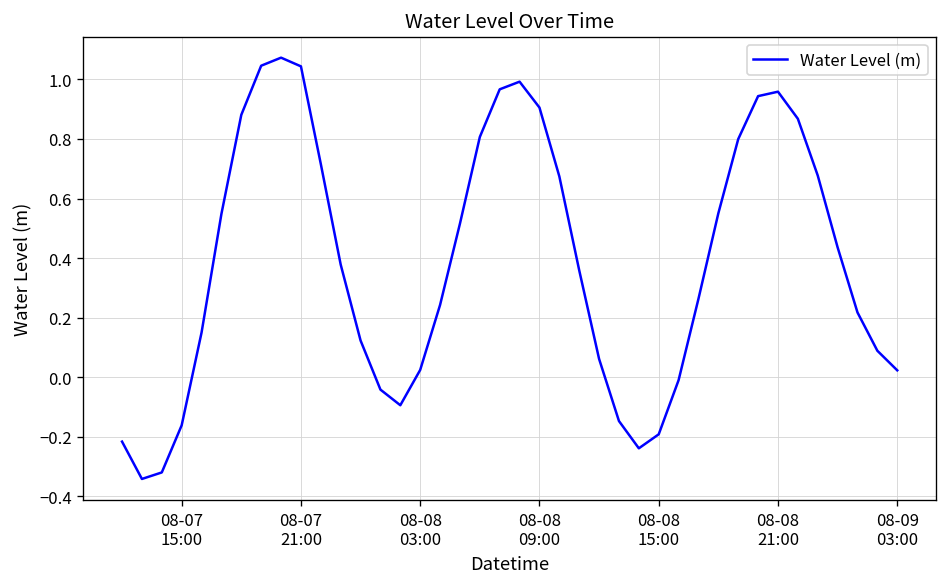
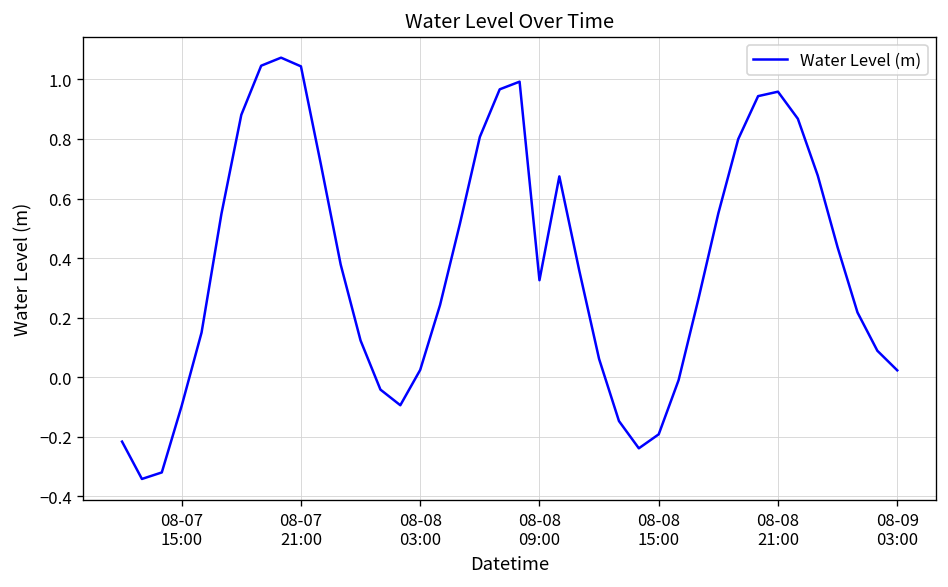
  {
-   "08-07 15:00": -0.16,
+   "08-07 15:00": -0.10,
    "08-07 21:00": 1.04,
    "08-08 03:00": 0.02,
-   "08-08 09:00": 0.91,
+   "08-08 09:00": 0.33,
    "08-08 15:00": -0.19,
    "08-08 21:00": 0.96,
    "08-09 03:00": 0.02
  }
